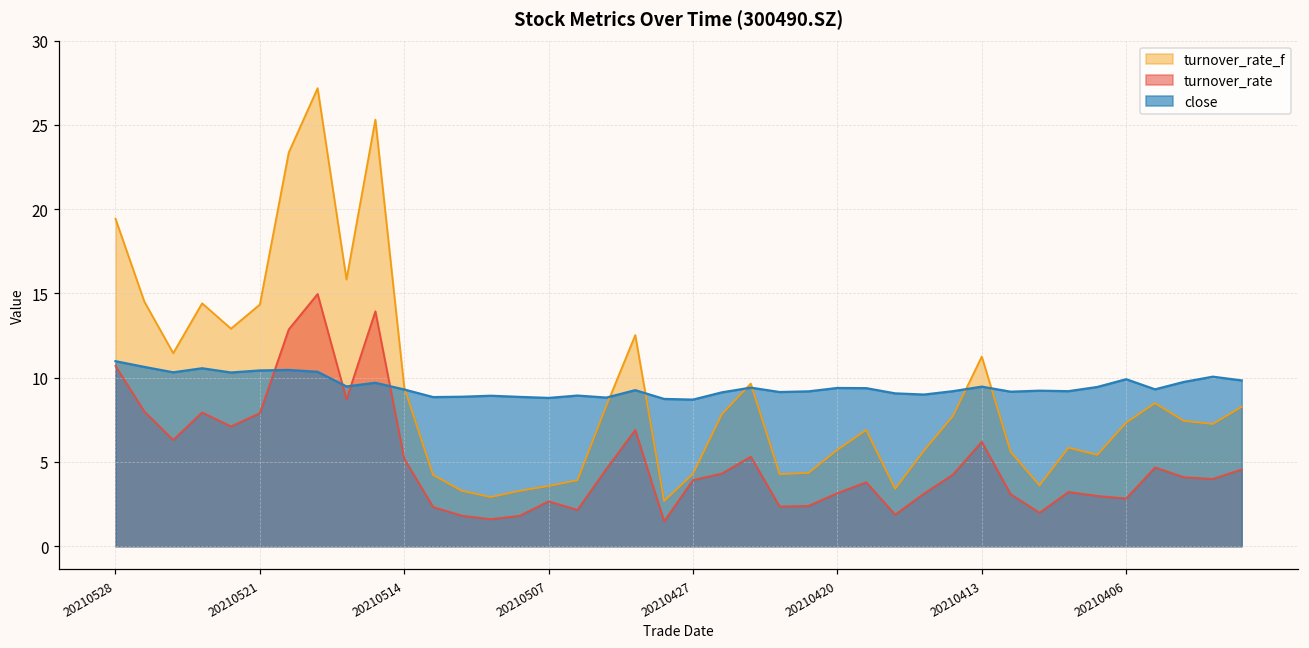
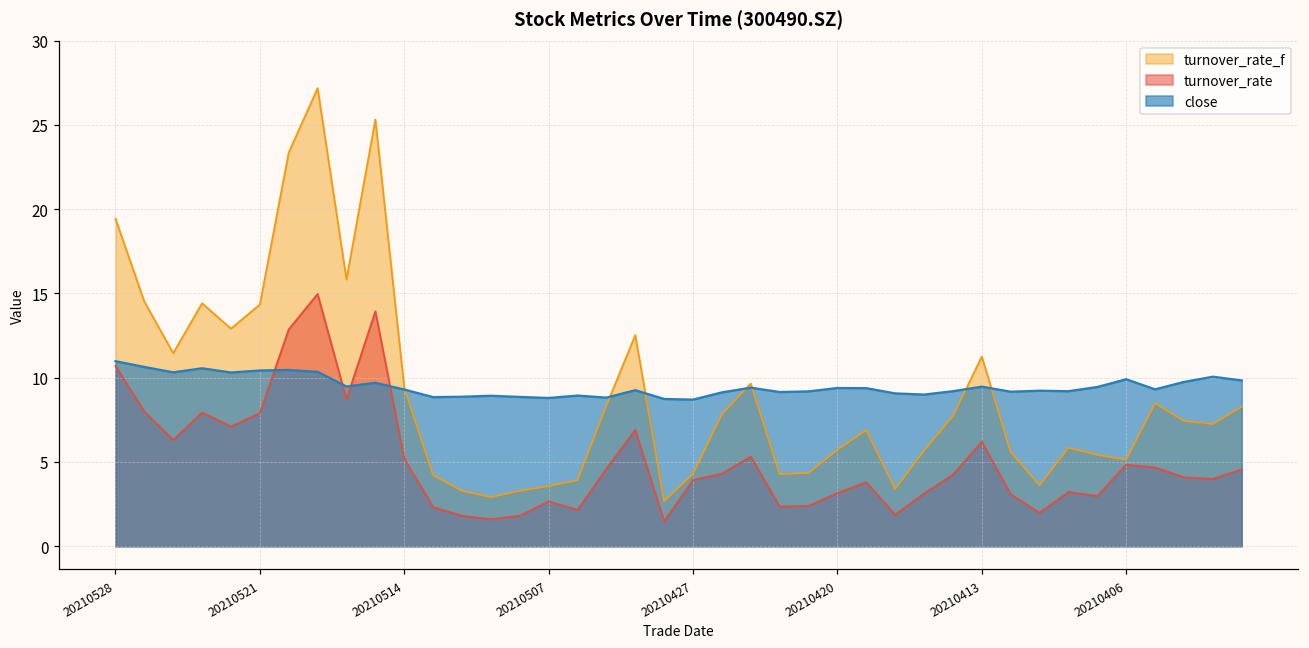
  {
    "turnover_rate_f": {
      "20210528": 19.4,
      "20210521": 14.3,
      "20210507": 3.6,
      "20210427": 4.3,
      "20210420": 5.7,
      "20210413": 11.3,
-     "20210406": 7.3
+     "20210406": 5.1
    },
    "turnover_rate": {
      "20210528": 10.7,
      "20210521": 7.9,
      "20210514": 5.2,
      "20210507": 2.7,
      "20210427": 3.9,
      "20210420": 3.2,
      "20210413": 6.2,
-     "20210406": 2.8
+     "20210406": 4.8
    },
    "close": {
      "20210528": 11.0,
      "20210521": 10.4,
      "20210507": 8.8,
      "20210427": 8.7,
      "20210420": 9.4,
      "20210413": 9.5,
      "20210406": 9.9
    }
  }
